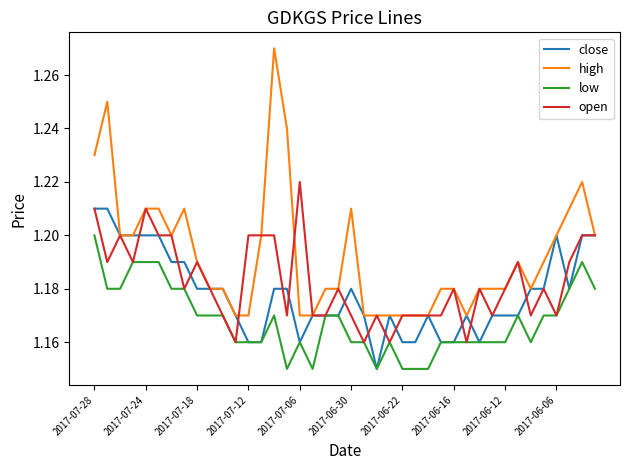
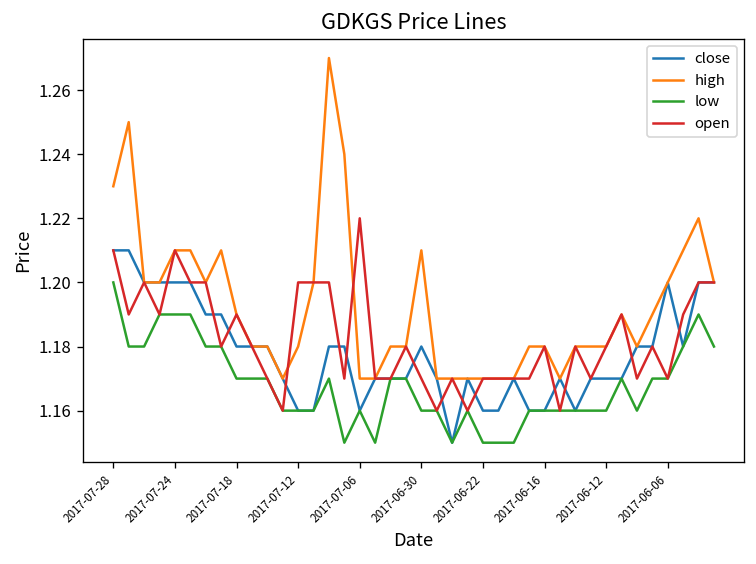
  {
    "close": {
      "2017-07-24": 1.20,
      "2017-07-18": 1.18,
      "2017-06-30": 1.18,
      "2017-06-22": 1.16,
      "2017-06-12": 1.17
    },
    "high": {
      "2017-07-28": 1.23,
-     "2017-07-12": 1.17,
+     "2017-07-12": 1.18,
      "2017-07-06": 1.17,
      "2017-06-30": 1.21
    },
    "low": {
      "2017-07-28": 1.20,
      "2017-07-24": 1.19,
      "2017-07-18": 1.17,
      "2017-06-30": 1.16,
      "2017-06-22": 1.15,
      "2017-06-12": 1.16
    },
    "open": {
      "2017-07-12": 1.20,
      "2017-07-06": 1.22,
      "2017-06-30": 1.17
    }
  }
